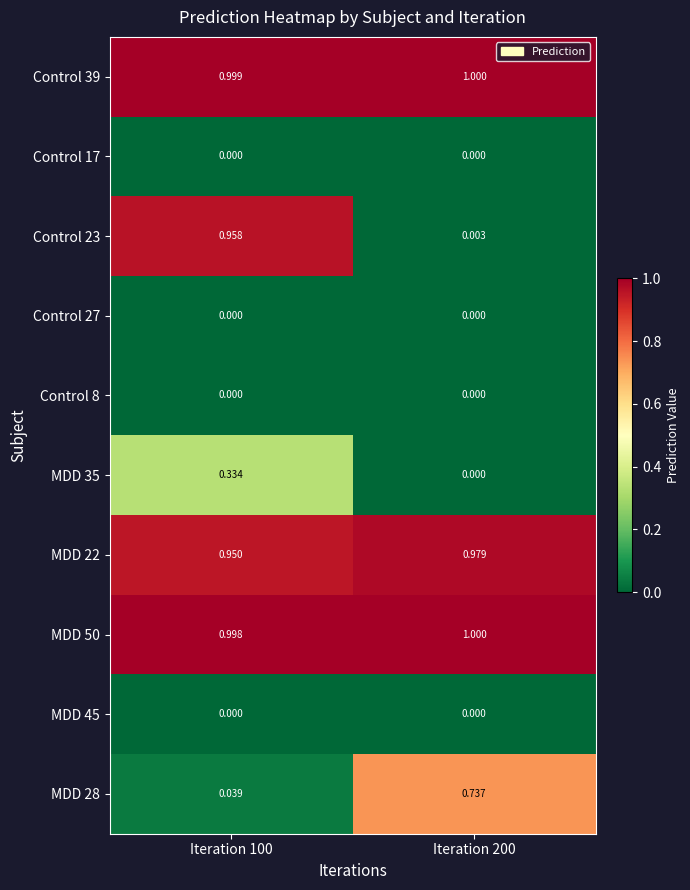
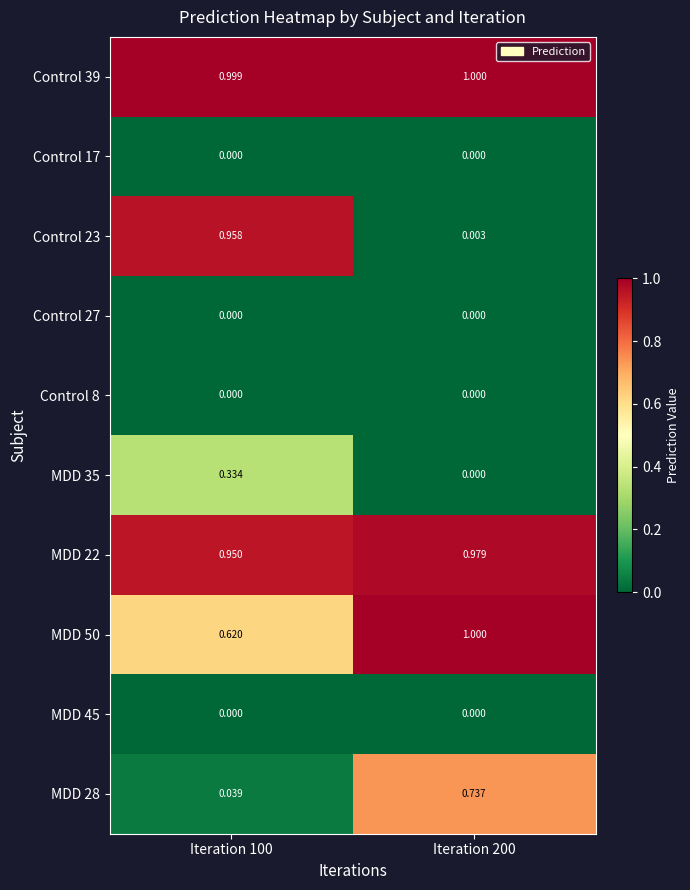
  {
    "Control 39": {
      "Iteration 100": 0.999,
      "Iteration 200": 1.000
    },
    "Control 17": {
      "Iteration 100": 0.000,
      "Iteration 200": 0.000
    },
    "Control 23": {
      "Iteration 100": 0.958,
      "Iteration 200": 0.003
    },
    "Control 27": {
      "Iteration 100": 0.000,
      "Iteration 200": 0.000
    },
    "Control 8": {
      "Iteration 100": 0.000,
      "Iteration 200": 0.000
    },
    "MDD 35": {
      "Iteration 100": 0.334,
      "Iteration 200": 0.000
    },
    "MDD 22": {
      "Iteration 100": 0.950,
      "Iteration 200": 0.979
    },
    "MDD 50": {
-     "Iteration 100": 0.998,
+     "Iteration 100": 0.620,
      "Iteration 200": 1.000
    },
    "MDD 45": {
      "Iteration 100": 0.000,
      "Iteration 200": 0.000
    },
    "MDD 28": {
      "Iteration 100": 0.039,
      "Iteration 200": 0.737
    }
  }
